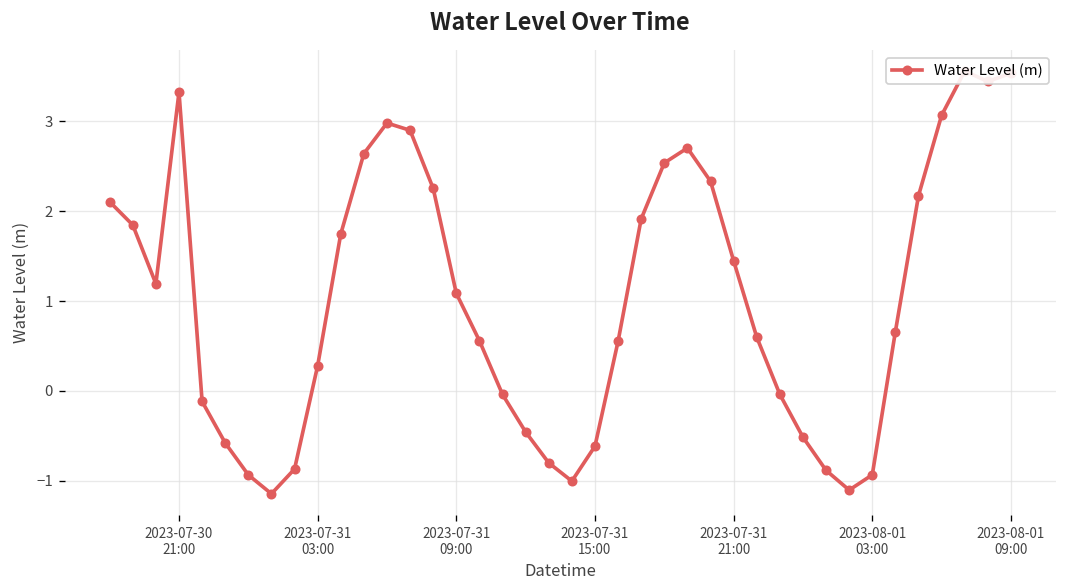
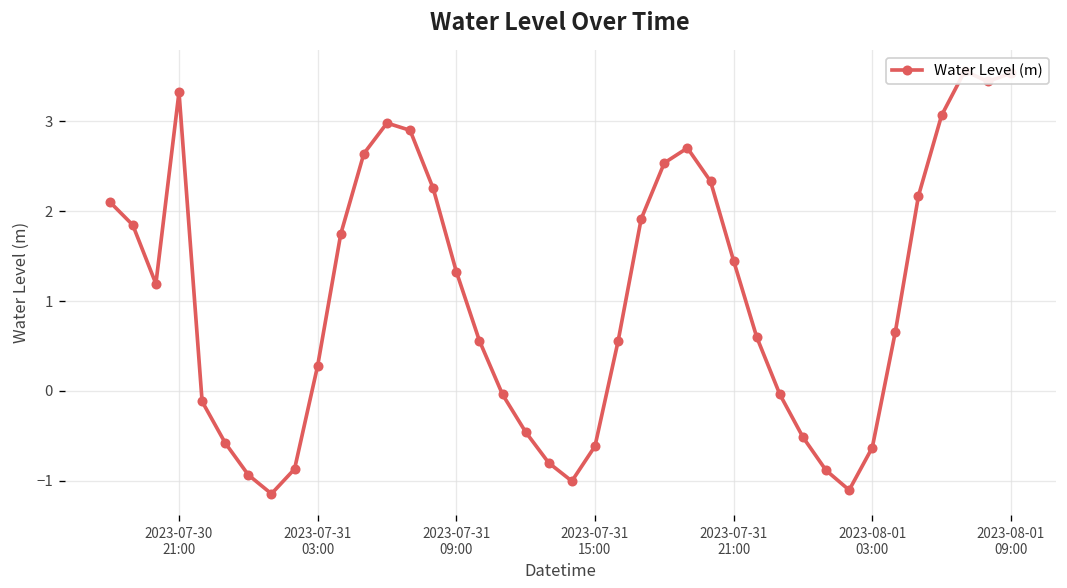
  {
    "2023-07-30 21:00": 3.3,
    "2023-07-31 03:00": 0.3,
-   "2023-07-31 09:00": 1.1,
+   "2023-07-31 09:00": 1.3,
    "2023-07-31 15:00": -0.6,
    "2023-07-31 21:00": 1.4,
-   "2023-08-01 03:00": -0.9
+   "2023-08-01 03:00": -0.6
  }
